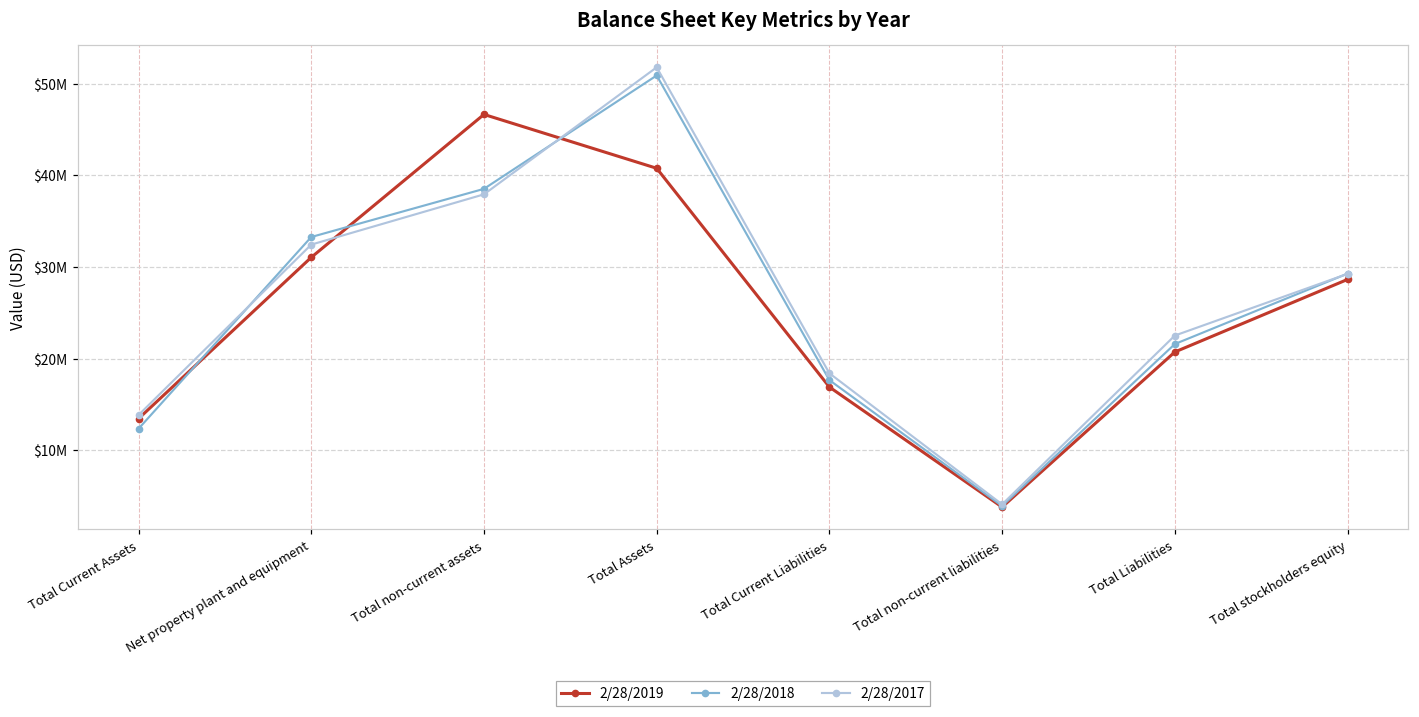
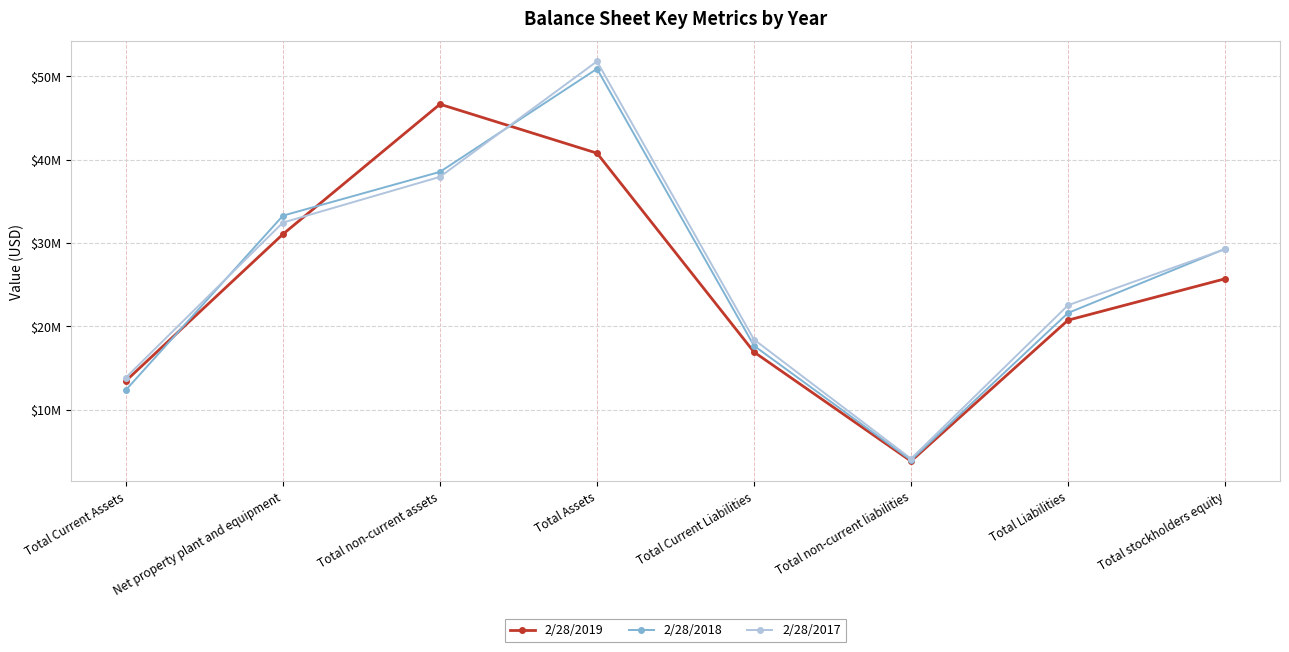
  {
    "2/28/2019": {
      "Total Current Assets": "$13000000",
      "Net property plant and equipment": "$31000000",
      "Total non-current assets": "$47000000",
      "Total Assets": "$41000000",
      "Total Current Liabilities": "$17000000",
      "Total Liabilities": "$21000000",
-     "Total stockholders equity": "$29000000"
+     "Total stockholders equity": "$26000000"
    }
  }
